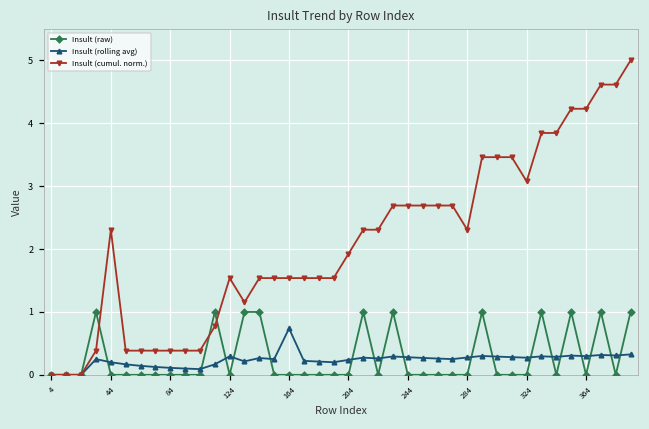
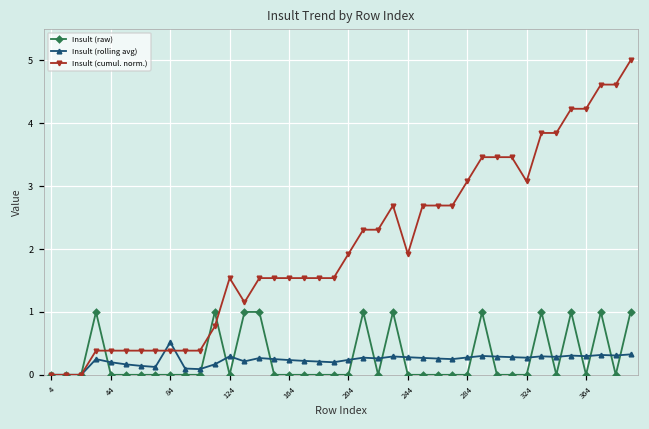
  {
    "Insult (raw)": {
      "44": 0.0,
      "84": 0.0,
      "124": 0.0,
      "164": 0.0,
      "204": 0.0,
      "244": 0.0,
      "284": 0.0,
      "324": 0.0,
      "364": 0.0
    },
    "Insult (rolling avg)": {
      "44": 0.2,
-     "84": 0.1,
+     "84": 0.5,
      "124": 0.3,
-     "164": 0.7,
+     "164": 0.2,
      "204": 0.2,
      "244": 0.3,
      "284": 0.3,
      "324": 0.3,
      "364": 0.3
    },
    "Insult (cumul. norm.)": {
-     "44": 2.3,
+     "44": 0.4,
      "84": 0.4,
      "124": 1.5,
      "164": 1.5,
      "204": 1.9,
-     "244": 2.7,
-     "284": 2.3,
+     "244": 1.9,
+     "284": 3.1,
      "324": 3.1,
      "364": 4.2
    }
  }
